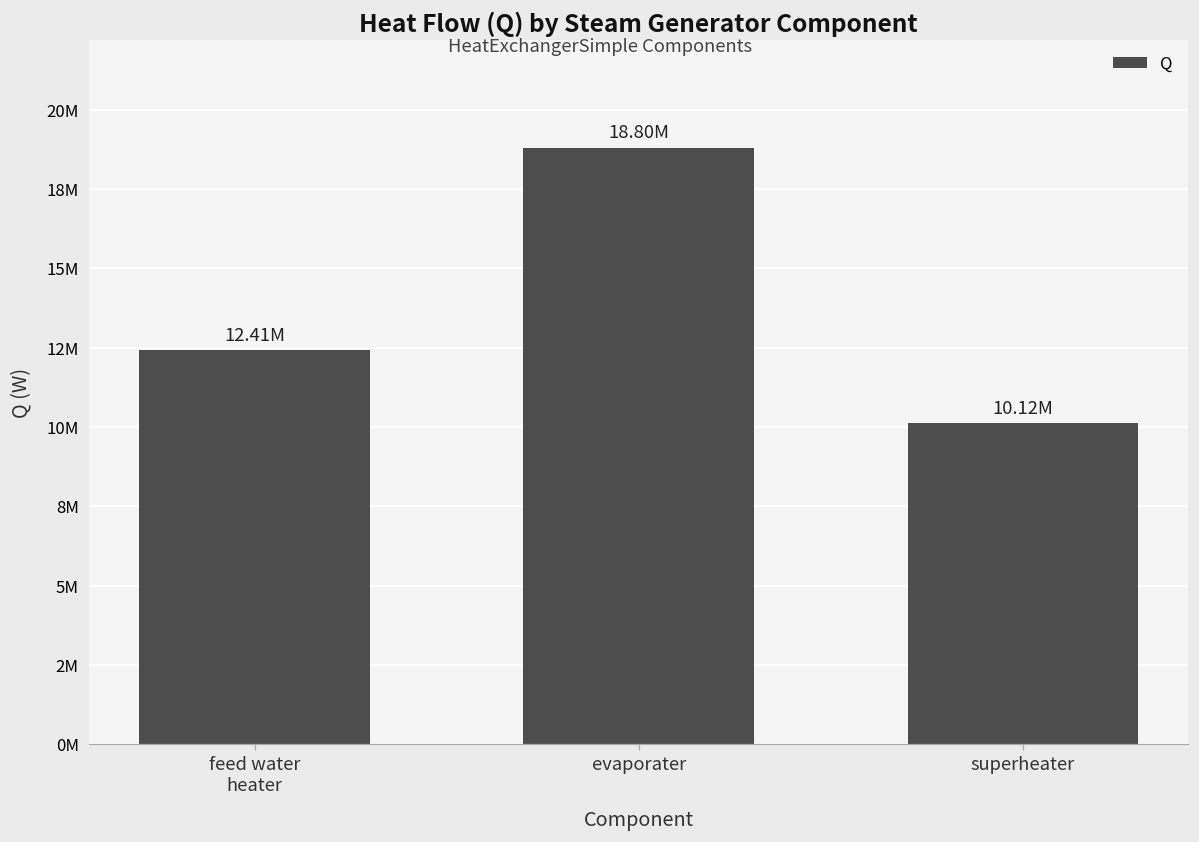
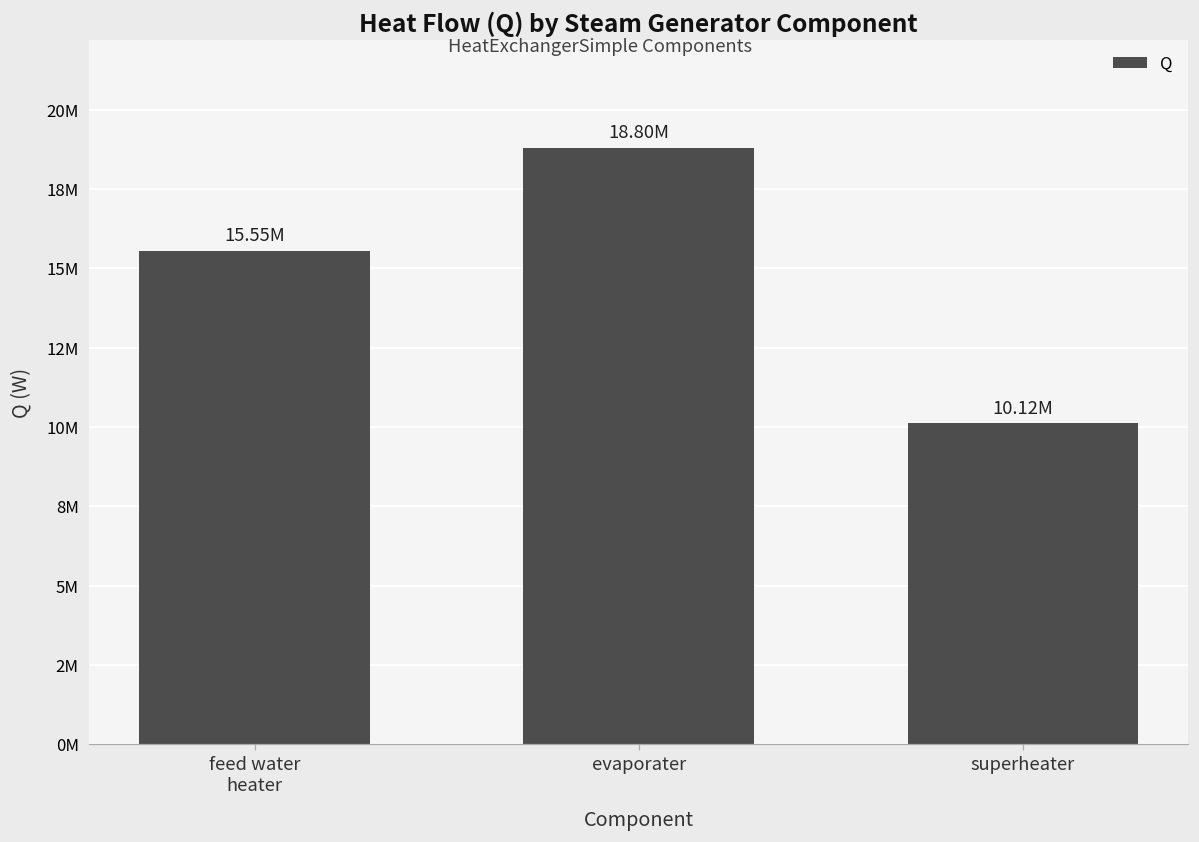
  {
-   "feed water heater": "12.41M",
+   "feed water heater": "15.55M",
    "evaporater": "18.80M",
    "superheater": "10.12M"
  }
